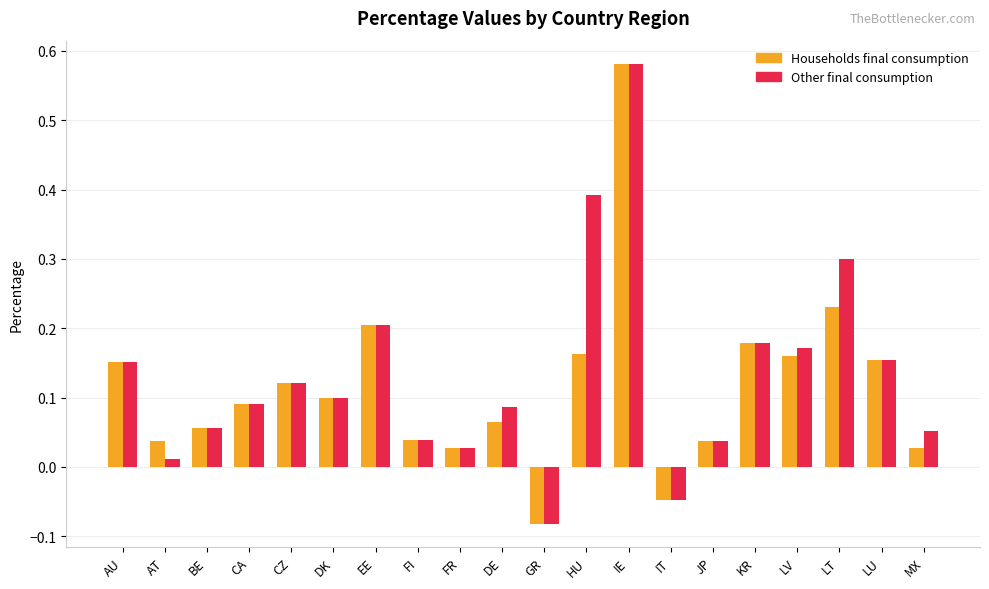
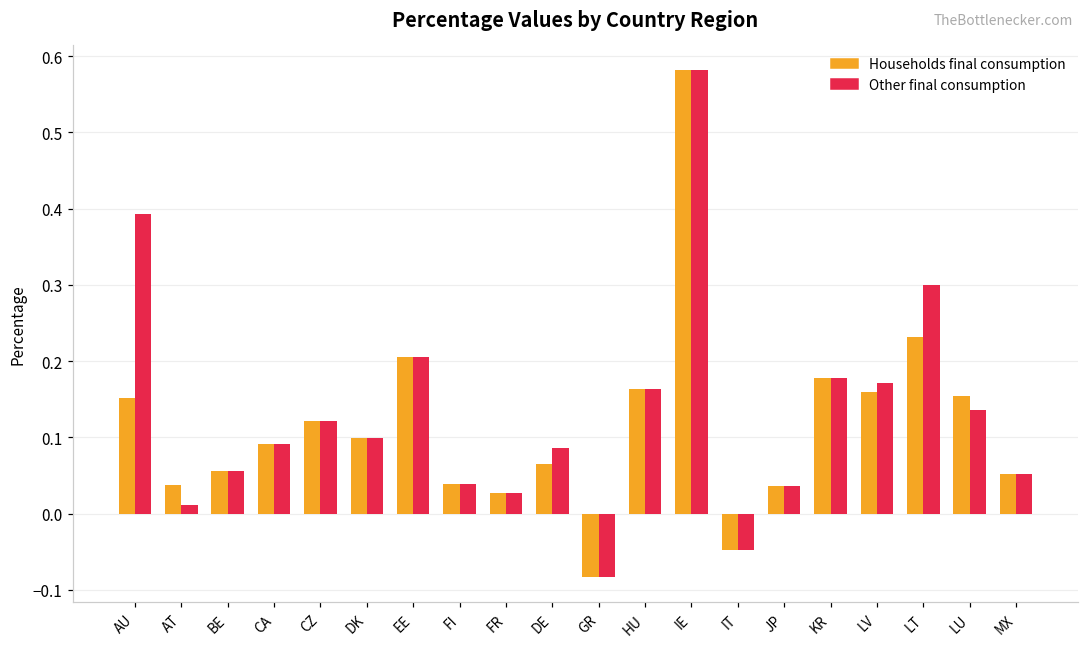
  {
    "Households final consumption": {
      "AU": 0.15,
      "AT": 0.04,
      "BE": 0.06,
      "CA": 0.09,
      "CZ": 0.12,
      "DK": 0.10,
      "EE": 0.21,
      "FI": 0.04,
      "FR": 0.03,
      "DE": 0.06,
      "GR": -0.08,
      "HU": 0.16,
      "IE": 0.58,
      "IT": -0.05,
      "JP": 0.04,
      "KR": 0.18,
      "LV": 0.16,
      "LT": 0.23,
      "LU": 0.15,
-     "MX": 0.03
+     "MX": 0.05
    },
    "Other final consumption": {
-     "AU": 0.15,
+     "AU": 0.39,
      "AT": 0.01,
      "BE": 0.06,
      "CA": 0.09,
      "CZ": 0.12,
      "DK": 0.10,
      "EE": 0.21,
      "FI": 0.04,
      "FR": 0.03,
      "DE": 0.09,
      "GR": -0.08,
-     "HU": 0.39,
+     "HU": 0.16,
      "IE": 0.58,
      "IT": -0.05,
      "JP": 0.04,
      "KR": 0.18,
      "LV": 0.17,
      "LT": 0.30,
-     "LU": 0.15,
+     "LU": 0.14,
      "MX": 0.05
    }
  }
